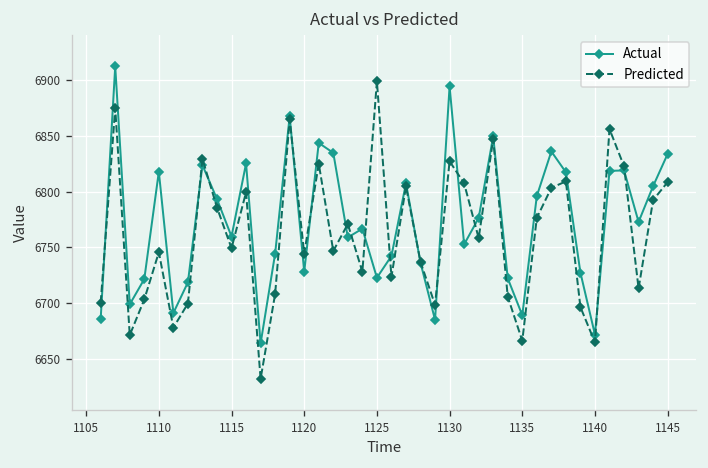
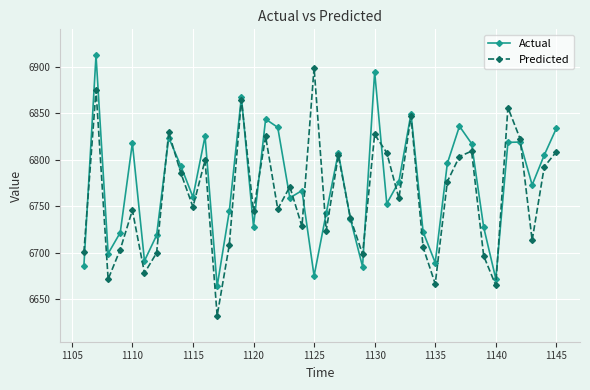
  {
    "Actual": {
      "1110": 6820,
      "1115": 6760,
      "1120": 6730,
-     "1125": 6720,
+     "1125": 6670,
      "1130": 6890,
      "1135": 6690,
      "1140": 6670,
      "1145": 6830
    },
    "Predicted": {
      "1110": 6750,
      "1115": 6750,
      "1120": 6740,
      "1125": 6900,
      "1130": 6830,
      "1135": 6670,
      "1140": 6660,
      "1145": 6810
    }
  }
